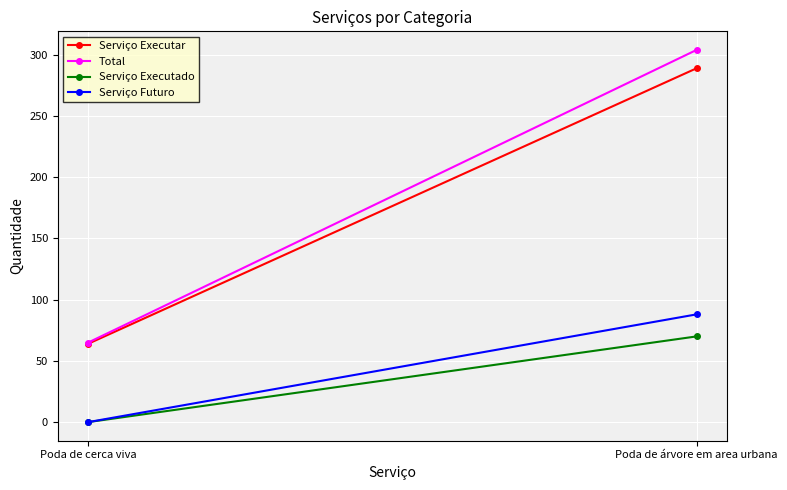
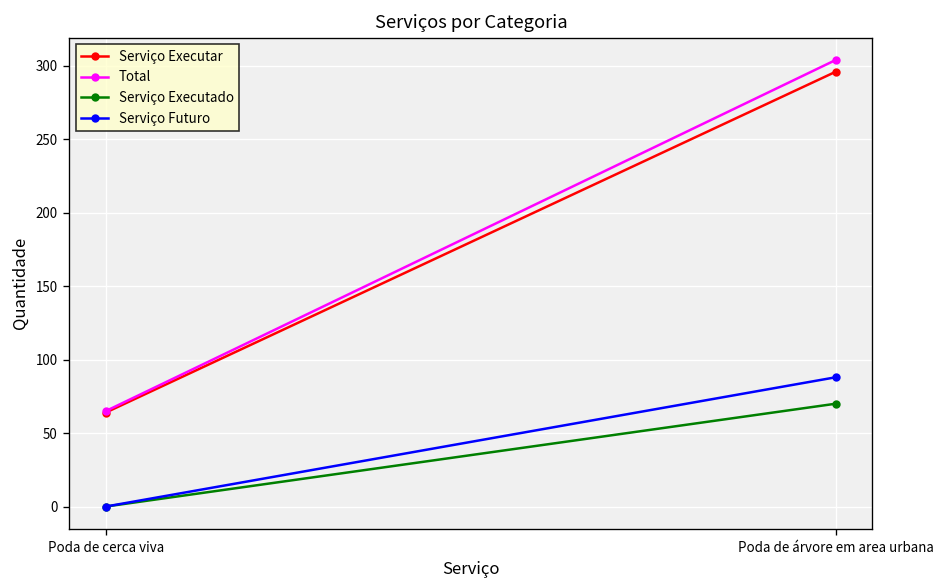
  {
    "Serviço Executar": {
-     "Poda de árvore em area urbana": 289
+     "Poda de árvore em area urbana": 296
    },
    "Total": {
      "Poda de árvore em area urbana": 304
    },
    "Serviço Executado": {
      "Poda de árvore em area urbana": 70
    },
    "Serviço Futuro": {
      "Poda de árvore em area urbana": 88
    }
  }
